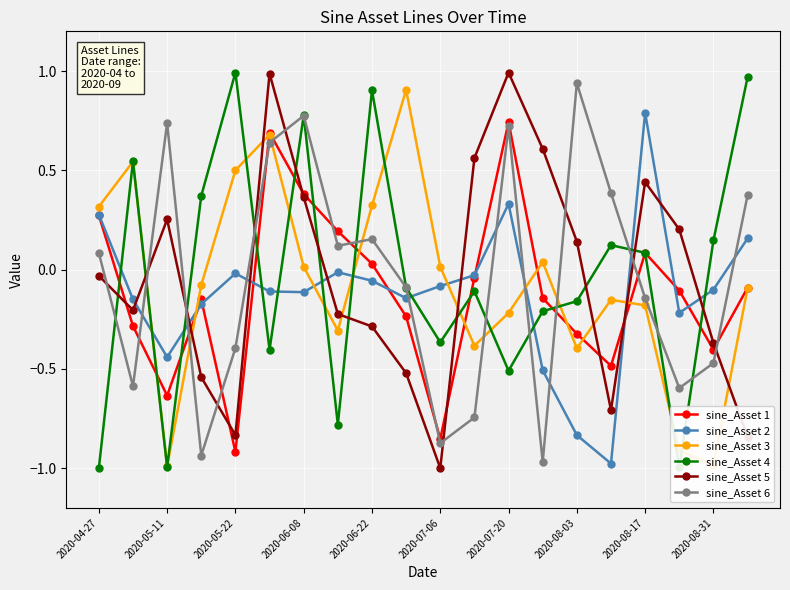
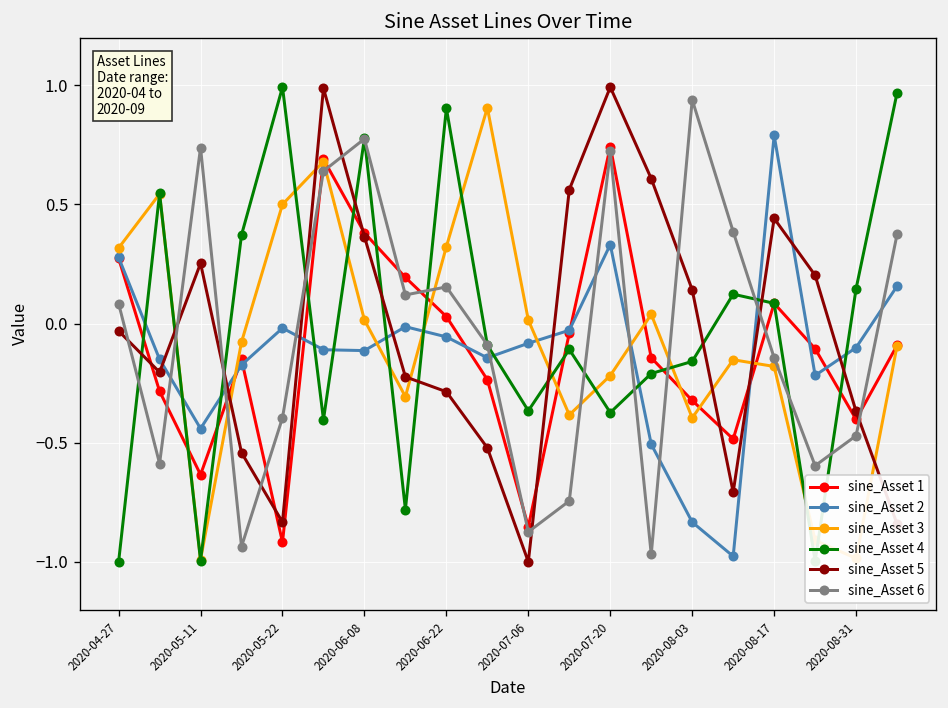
  {
    "sine_Asset 1": {
      "2020-05-11": -0.63,
      "2020-05-22": -0.92,
      "2020-06-08": 0.38,
      "2020-06-22": 0.03,
      "2020-07-06": -0.85,
      "2020-07-20": 0.74,
      "2020-08-03": -0.32,
      "2020-08-31": -0.40
    },
    "sine_Asset 2": {
      "2020-05-11": -0.44,
      "2020-05-22": -0.02,
      "2020-06-08": -0.11,
      "2020-06-22": -0.06,
      "2020-07-06": -0.08,
      "2020-07-20": 0.33,
      "2020-08-03": -0.83,
      "2020-08-17": 0.79,
      "2020-08-31": -0.10
    },
    "sine_Asset 3": {
      "2020-04-27": 0.32,
      "2020-05-22": 0.50,
      "2020-06-08": 0.01,
      "2020-06-22": 0.32,
      "2020-07-06": 0.01,
      "2020-07-20": -0.22,
      "2020-08-03": -0.40,
      "2020-08-17": -0.18
    },
    "sine_Asset 4": {
      "2020-04-27": -1.00,
      "2020-05-22": 0.99,
      "2020-06-22": 0.90,
      "2020-07-06": -0.37,
-     "2020-07-20": -0.51,
+     "2020-07-20": -0.37,
      "2020-08-03": -0.16,
      "2020-08-31": 0.15
    },
    "sine_Asset 5": {
      "2020-04-27": -0.03,
      "2020-05-11": 0.25,
      "2020-05-22": -0.83,
      "2020-06-08": 0.36,
      "2020-06-22": -0.29,
      "2020-07-06": -1.00,
      "2020-07-20": 0.99,
      "2020-08-03": 0.14,
      "2020-08-17": 0.44,
      "2020-08-31": -0.37
    },
    "sine_Asset 6": {
      "2020-04-27": 0.08,
      "2020-05-11": 0.74,
      "2020-05-22": -0.40,
      "2020-06-22": 0.15,
      "2020-07-06": -0.87,
      "2020-07-20": 0.72,
      "2020-08-03": 0.94,
      "2020-08-17": -0.14,
      "2020-08-31": -0.47
    }
  }
